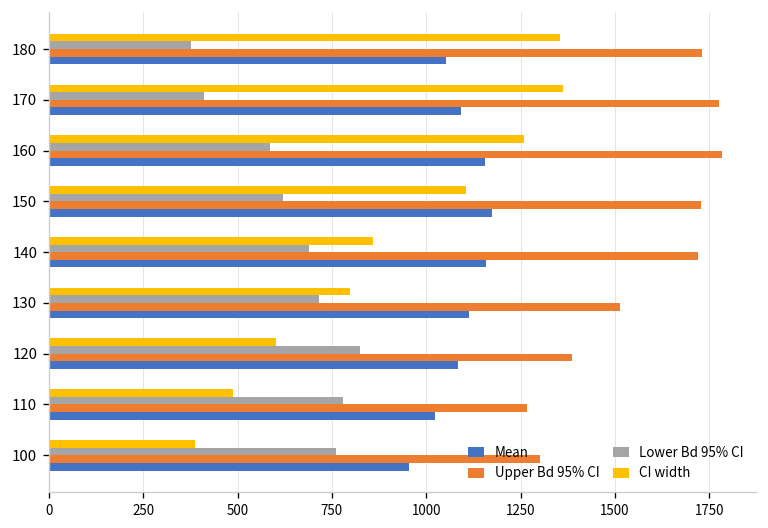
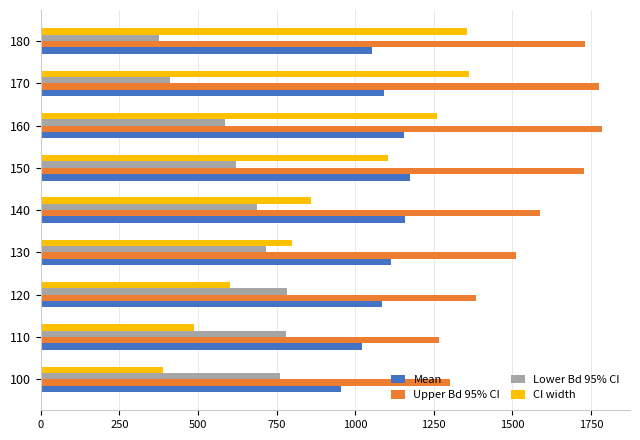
  {
    "Mean": {
      "180": 1050,
      "170": 1090,
      "160": 1160,
      "150": 1170,
      "140": 1160,
      "130": 1110,
      "120": 1080,
      "110": 1020,
      "100": 960
    },
    "Upper Bd 95% CI": {
      "180": 1730,
      "170": 1770,
      "160": 1780,
      "150": 1730,
-     "140": 1720,
+     "140": 1590,
      "130": 1510,
      "120": 1390,
      "110": 1270,
      "100": 1300
    },
    "Lower Bd 95% CI": {
      "180": 380,
      "170": 410,
      "160": 580,
      "150": 620,
      "140": 690,
      "130": 720,
-     "120": 820,
+     "120": 780,
      "110": 780,
      "100": 760
    },
    "CI width": {
      "180": 1350,
      "170": 1360,
      "160": 1260,
      "150": 1110,
      "140": 860,
      "130": 800,
      "120": 600,
      "110": 490,
      "100": 390
    }
  }
